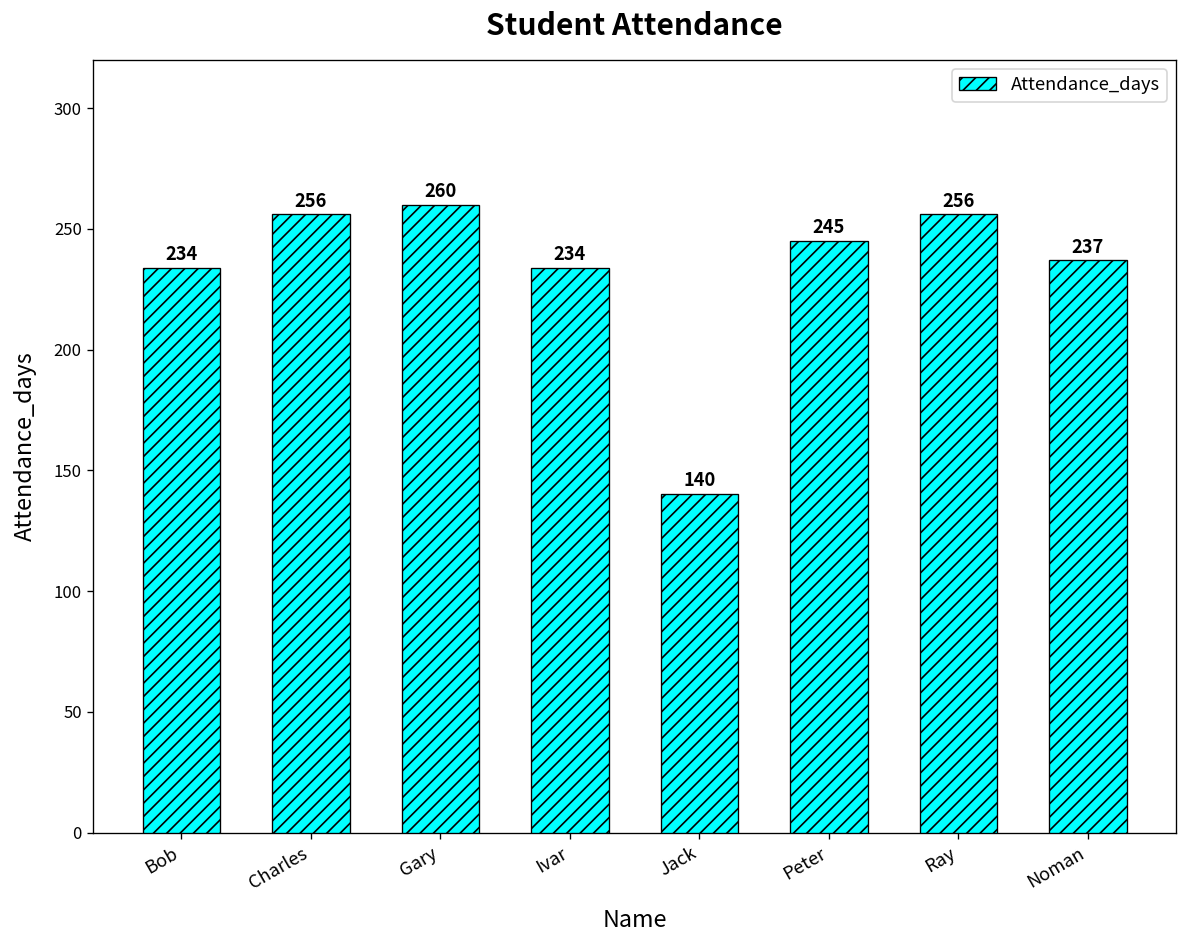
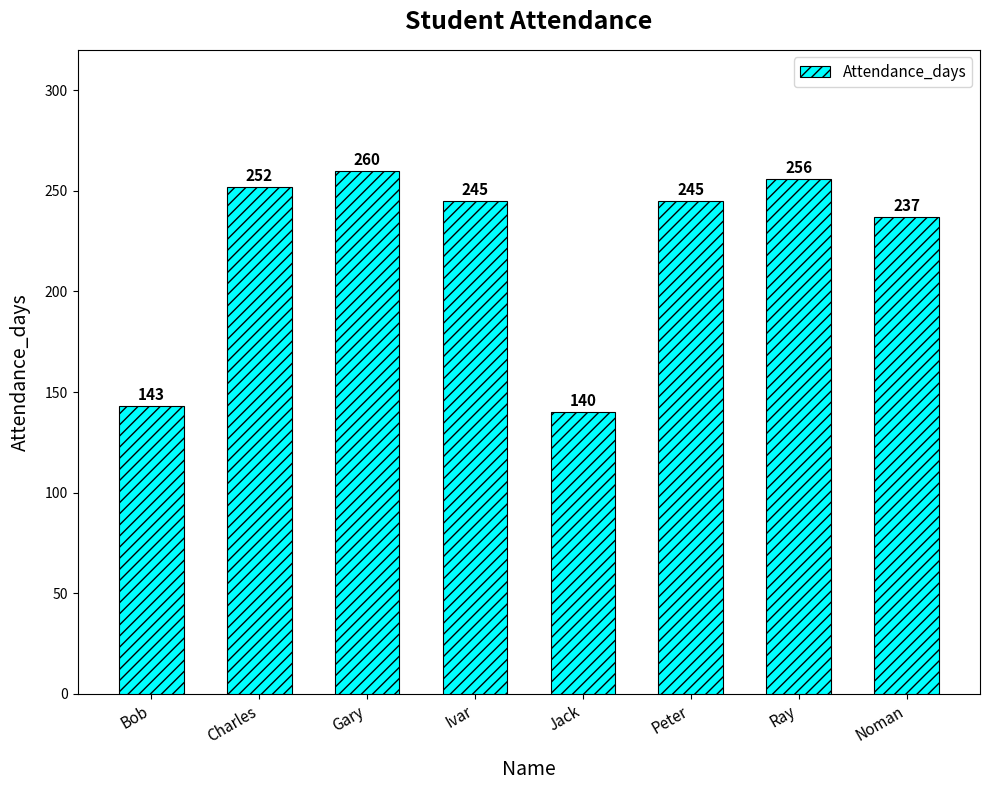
  {
-   "Bob": 234,
-   "Charles": 256,
+   "Bob": 143,
+   "Charles": 252,
    "Gary": 260,
-   "Ivar": 234,
+   "Ivar": 245,
    "Jack": 140,
    "Peter": 245,
    "Ray": 256,
    "Noman": 237
  }
